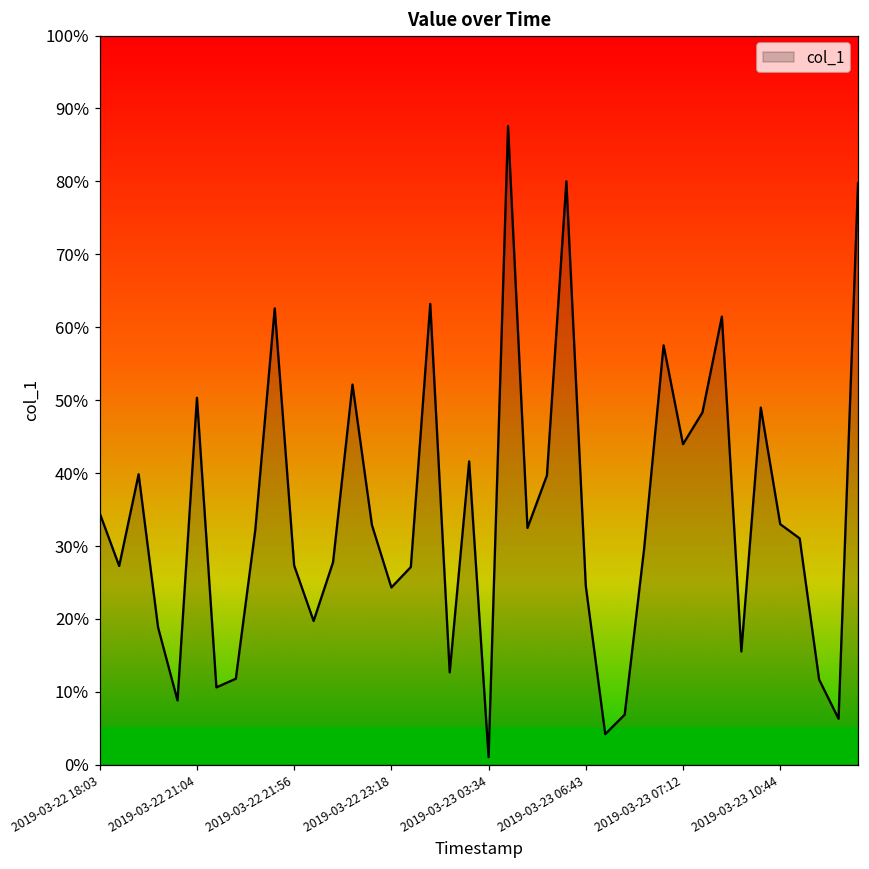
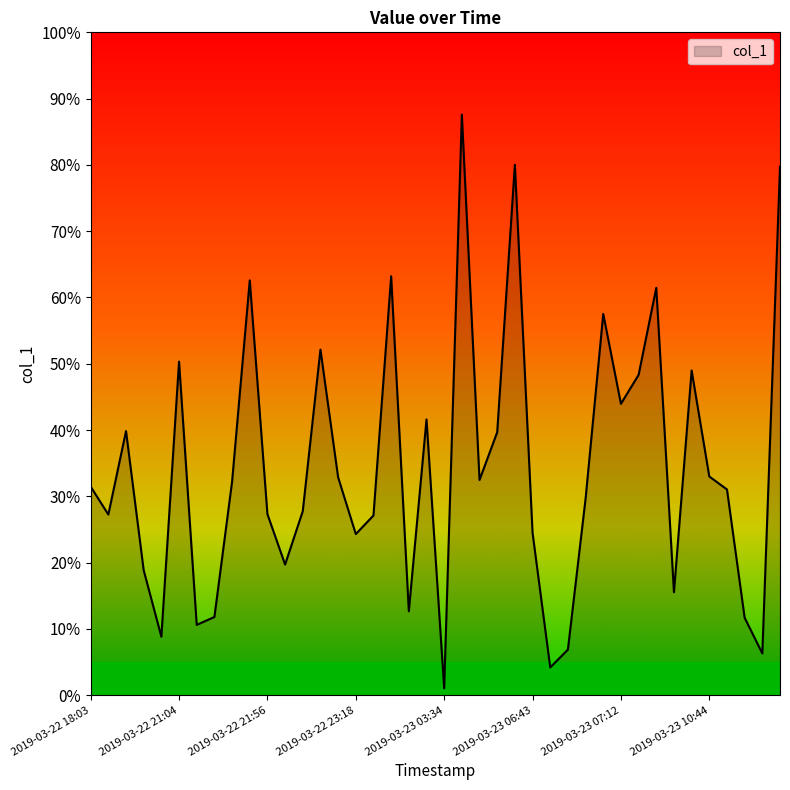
  {
-   "2019-03-22 18:03": "34%",
+   "2019-03-22 18:03": "31%",
    "2019-03-22 21:04": "50%",
    "2019-03-22 21:56": "27%",
    "2019-03-22 23:18": "24%",
    "2019-03-23 06:43": "25%",
    "2019-03-23 10:44": "33%"
  }
